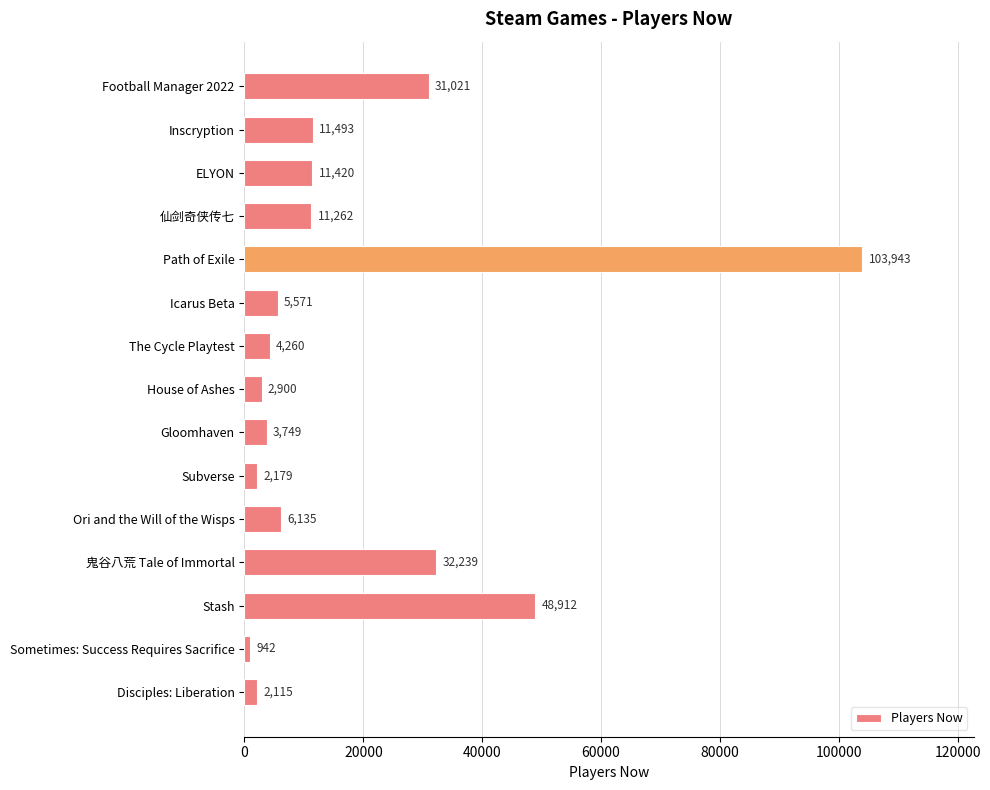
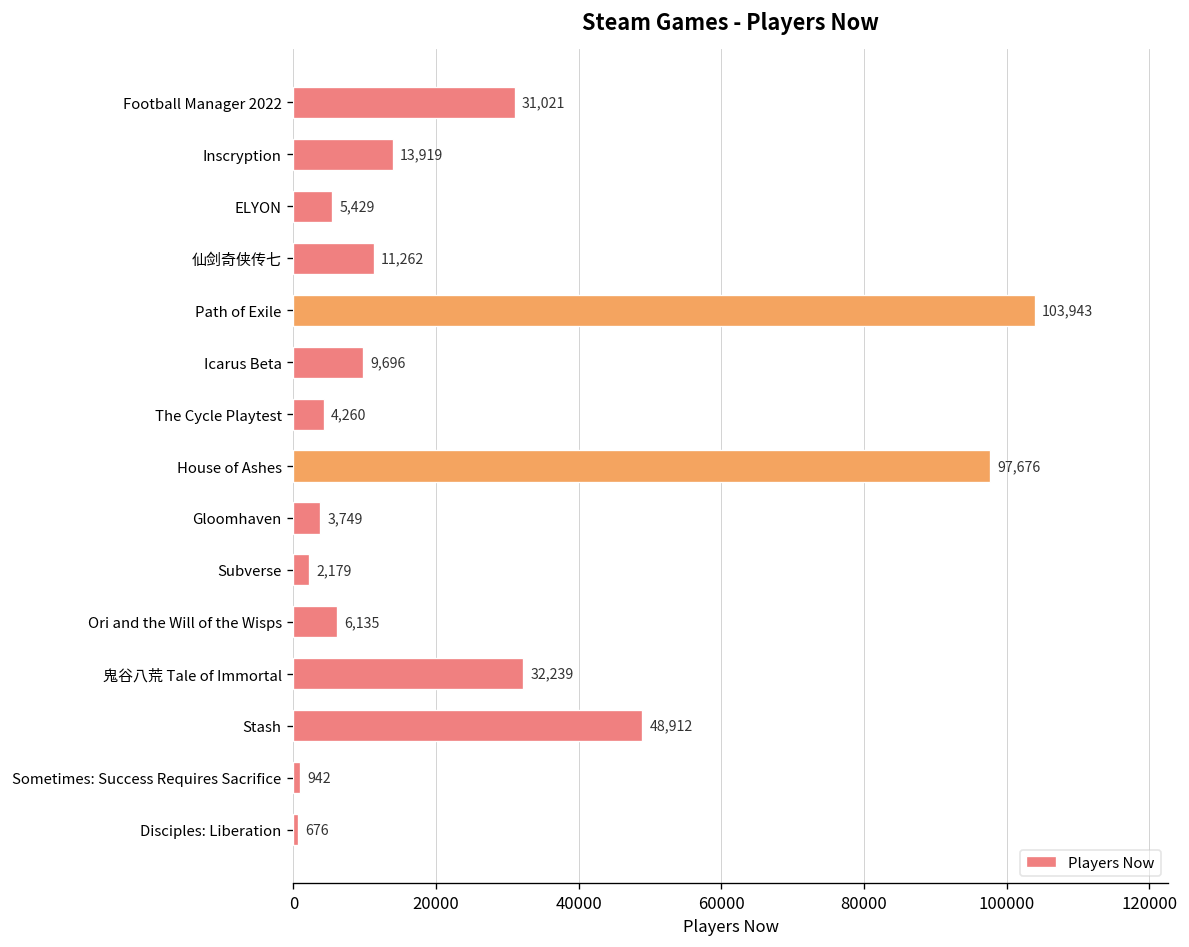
  {
    "Football Manager 2022": "31,021",
-   "Inscryption": "11,493",
-   "ELYON": "11,420",
+   "Inscryption": "13,919",
+   "ELYON": "5,429",
    "仙剑奇侠传七": "11,262",
    "Path of Exile": "103,943",
-   "Icarus Beta": "5,571",
+   "Icarus Beta": "9,696",
    "The Cycle Playtest": "4,260",
-   "House of Ashes": "2,900",
+   "House of Ashes": "97,676",
    "Gloomhaven": "3,749",
    "Subverse": "2,179",
    "Ori and the Will of the Wisps": "6,135",
    "鬼谷八荒 Tale of Immortal": "32,239",
    "Stash": "48,912",
    "Sometimes: Success Requires Sacrifice": "942",
-   "Disciples: Liberation": "2,115"
+   "Disciples: Liberation": "676"
  }
